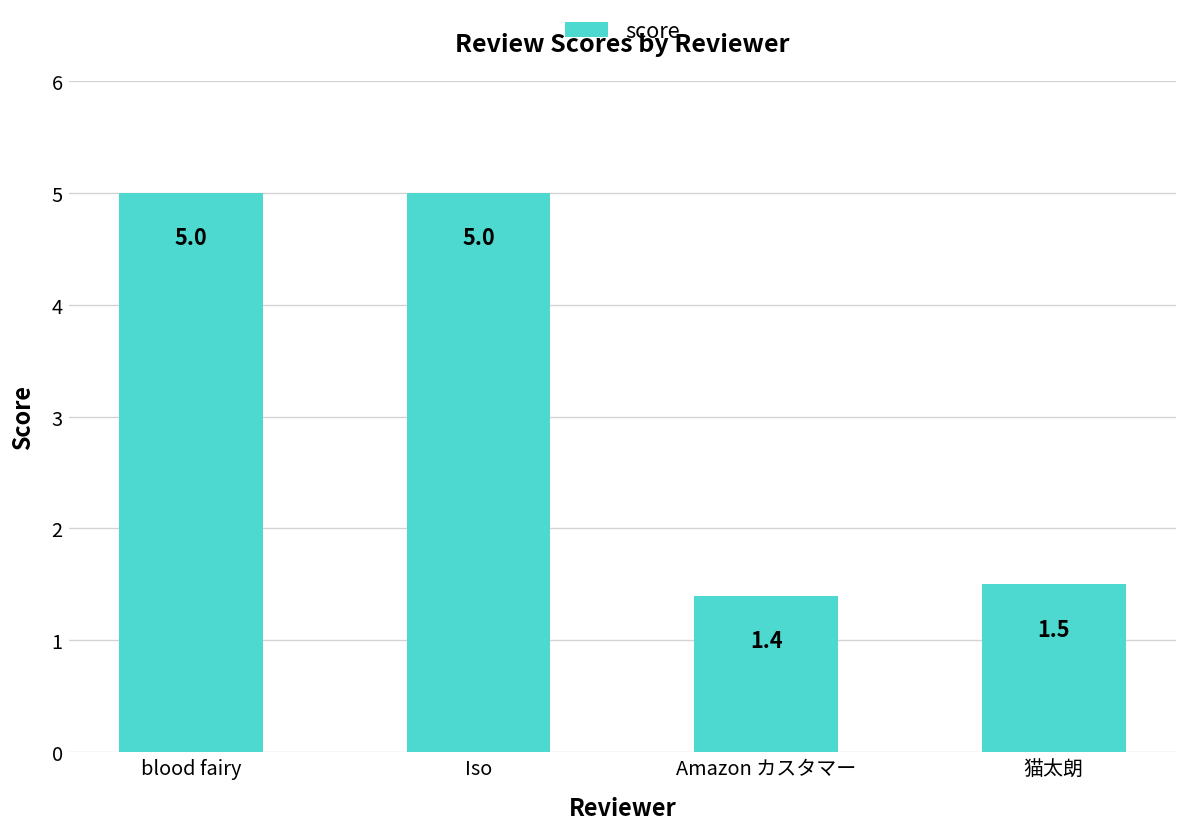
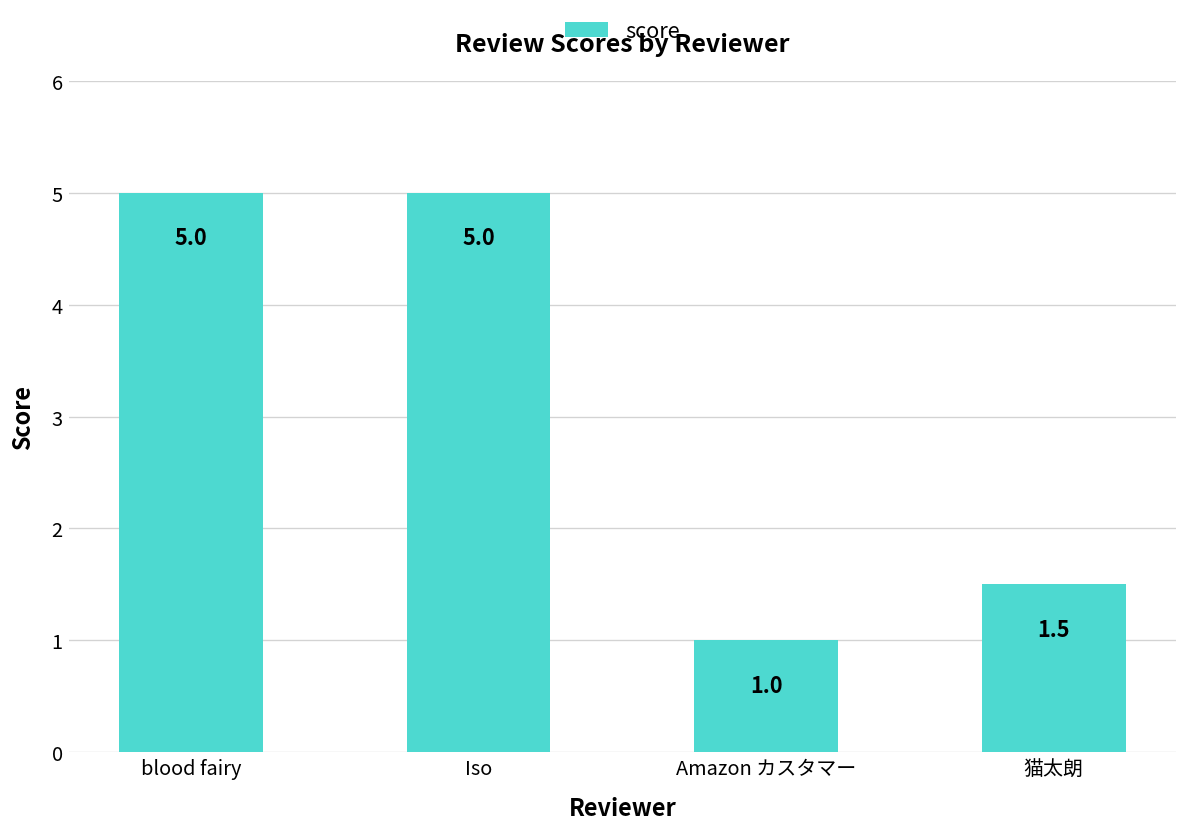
  {
    "blood fairy": 5.0,
    "Iso": 5.0,
-   "Amazon カスタマー": 1.4,
+   "Amazon カスタマー": 1.0,
    "猫太朗": 1.5
  }
